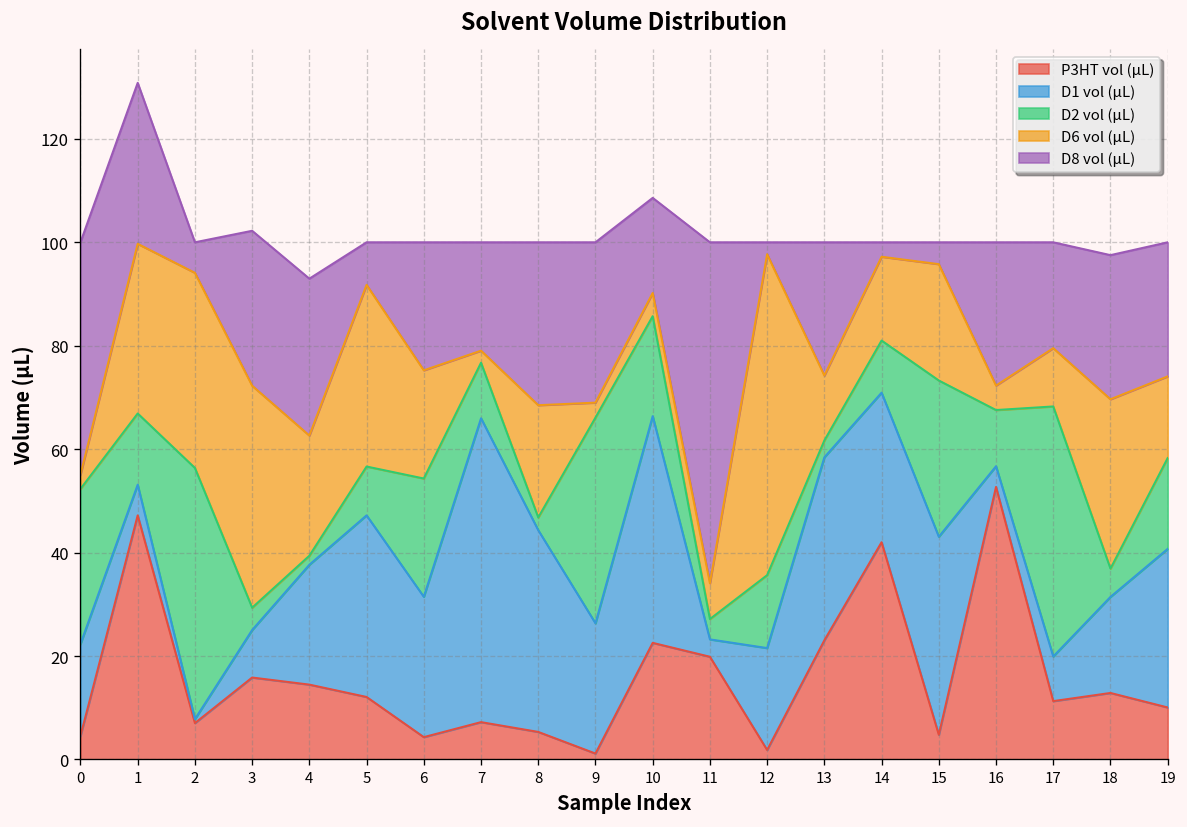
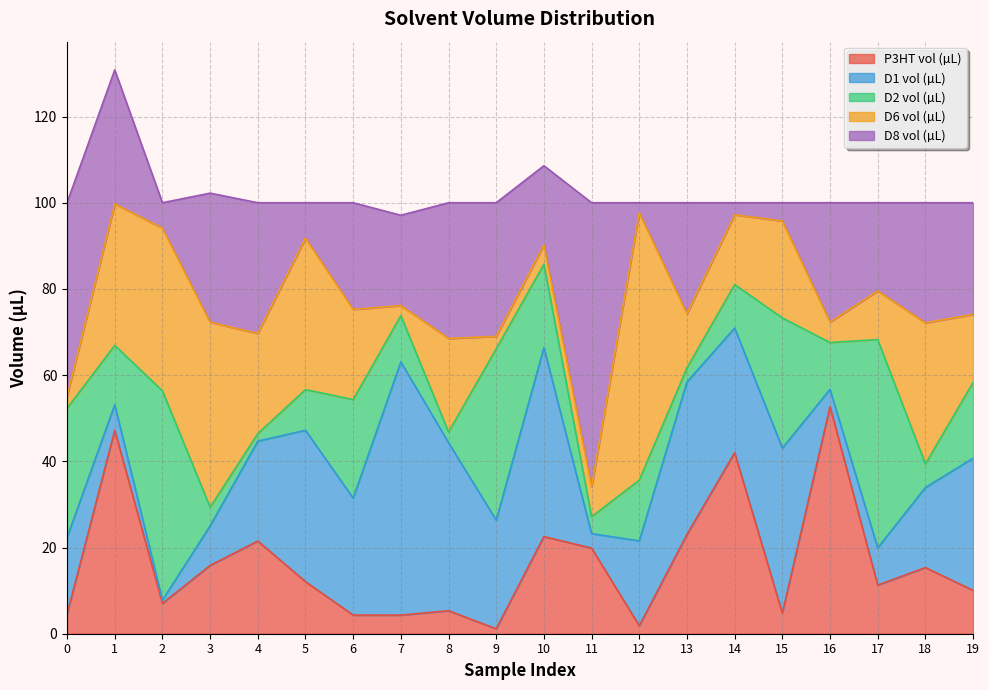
  {
    "P3HT vol (µL)": {
      "0": 5,
      "1": 47,
      "2": 7,
      "3": 16,
-     "4": 14,
+     "4": 22,
      "5": 12,
      "6": 4,
-     "7": 7,
+     "7": 4,
      "8": 5,
      "9": 1,
      "10": 23,
      "11": 20,
      "12": 2,
      "13": 23,
      "14": 42,
      "15": 5,
      "16": 53,
      "17": 11,
-     "18": 13,
+     "18": 15,
      "19": 10
    },
    "D1 vol (µL)": {
      "0": 18,
      "1": 6,
      "2": 1,
      "3": 9,
      "4": 23,
      "5": 35,
      "6": 27,
      "7": 59,
      "8": 39,
      "9": 25,
      "10": 44,
      "11": 3,
      "12": 20,
      "13": 35,
      "14": 29,
      "15": 38,
      "16": 4,
      "17": 9,
      "18": 19,
      "19": 31
    },
    "D2 vol (µL)": {
      "0": 30,
      "1": 14,
      "2": 49,
      "3": 4,
      "4": 2,
      "5": 9,
      "6": 23,
      "7": 11,
      "8": 2,
      "9": 40,
      "10": 19,
      "11": 4,
      "12": 14,
      "13": 3,
      "14": 10,
      "15": 30,
      "16": 11,
      "17": 48,
      "18": 5,
      "19": 18
    },
    "D6 vol (µL)": {
      "0": 3,
      "1": 33,
      "2": 38,
      "3": 43,
      "4": 23,
      "5": 35,
      "6": 21,
      "7": 2,
      "8": 22,
      "9": 3,
      "10": 4,
      "11": 7,
      "12": 62,
      "13": 13,
      "14": 16,
      "15": 22,
      "16": 5,
      "17": 11,
      "18": 33,
      "19": 16
    },
    "D8 vol (µL)": {
      "0": 45,
      "1": 31,
      "2": 6,
      "3": 30,
      "4": 30,
      "5": 8,
      "6": 25,
      "7": 21,
      "8": 31,
      "9": 31,
      "10": 18,
      "11": 66,
      "12": 2,
      "13": 26,
      "14": 3,
      "15": 4,
      "16": 28,
      "17": 20,
      "18": 28,
      "19": 26
    }
  }
